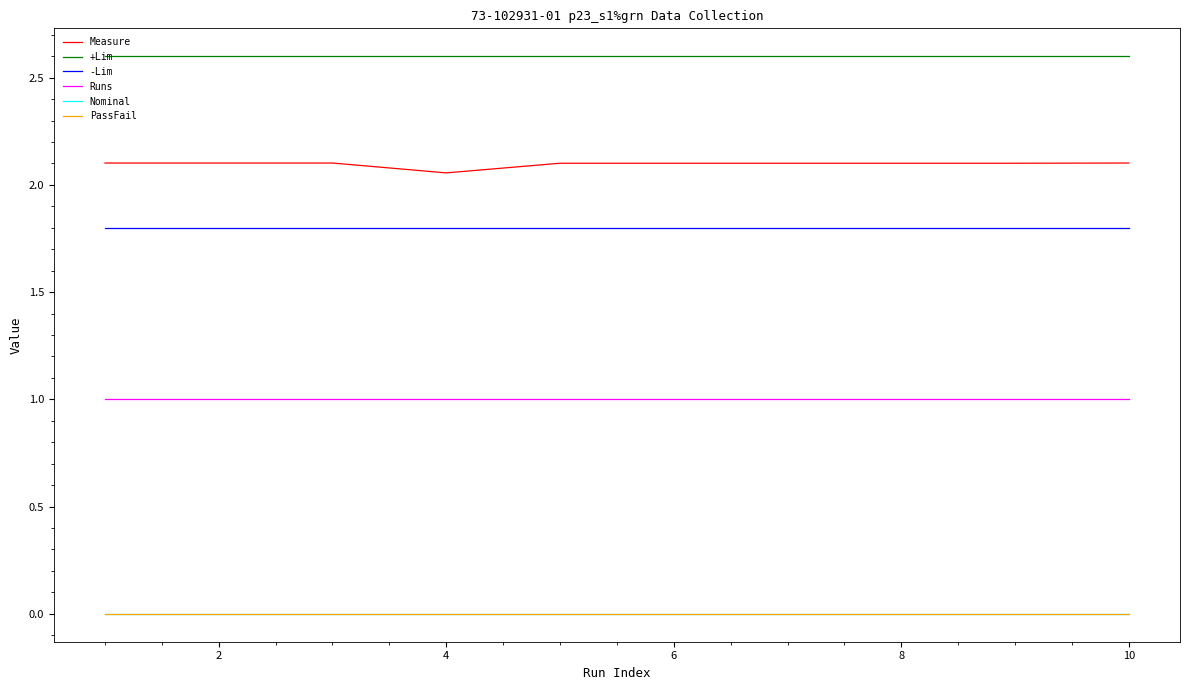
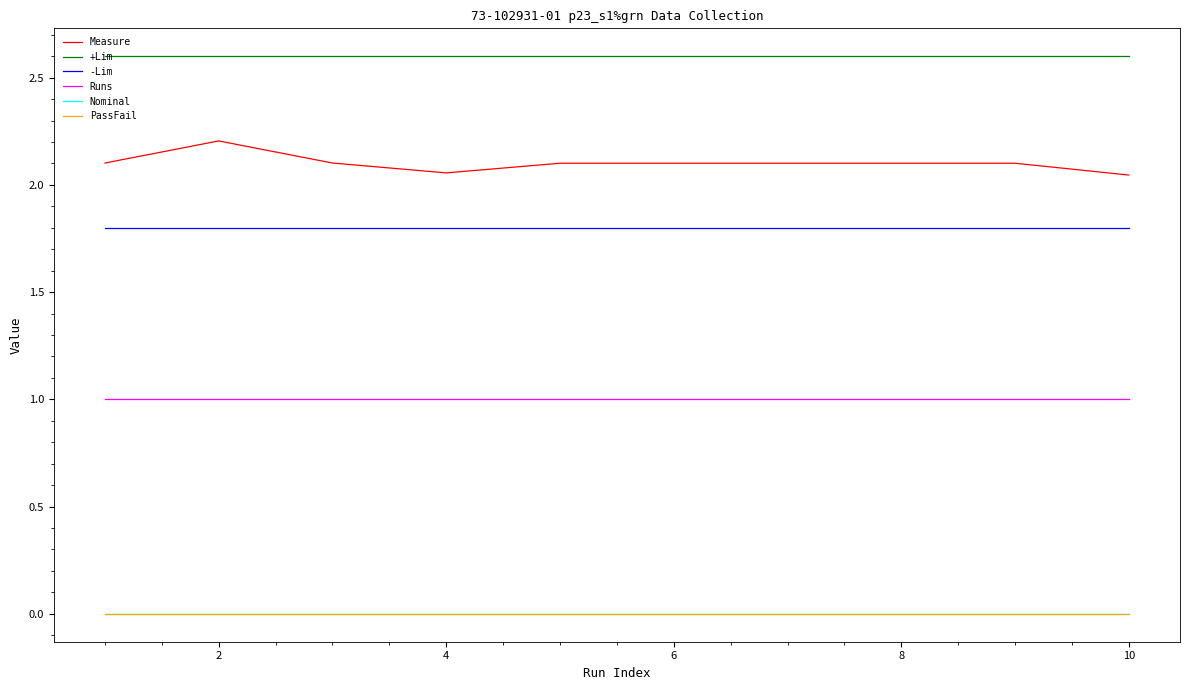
  {
    "Measure": {
-     "2": 2.10,
+     "2": 2.21,
      "4": 2.06,
      "6": 2.10,
      "8": 2.10,
-     "10": 2.10
+     "10": 2.05
    },
    "+Lim": {
      "2": 2.60,
      "4": 2.60,
      "6": 2.60,
      "8": 2.60,
      "10": 2.60
    },
    "-Lim": {
      "2": 1.80,
      "4": 1.80,
      "6": 1.80,
      "8": 1.80,
      "10": 1.80
    },
    "Runs": {
      "2": 1.00,
      "4": 1.00,
      "6": 1.00,
      "8": 1.00,
      "10": 1.00
    },
    "PassFail": {
      "2": 0.00,
      "4": 0.00,
      "6": 0.00,
      "8": 0.00,
      "10": 0.00
    }
  }
